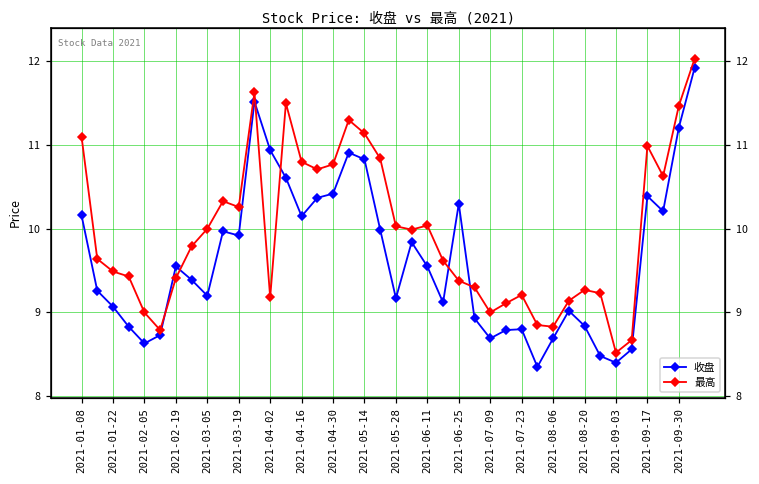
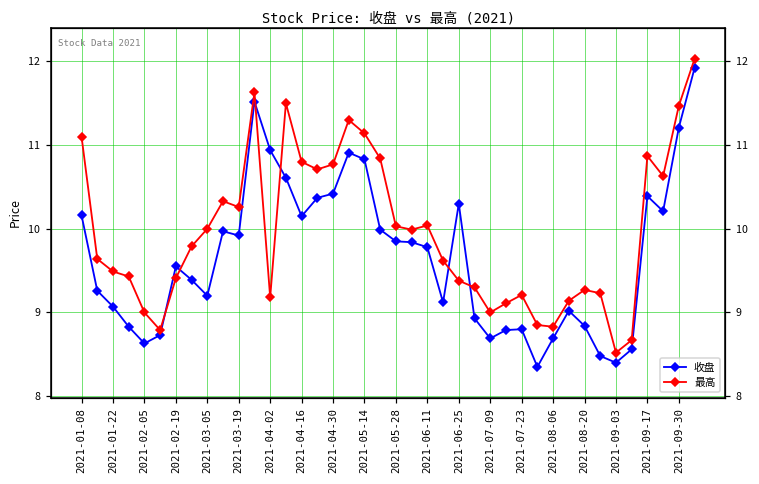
  {
    "收盘": {
      "2021-01-08": 10.2,
      "2021-01-22": 9.1,
      "2021-02-05": 8.6,
      "2021-02-19": 9.6,
      "2021-03-05": 9.2,
      "2021-03-19": 9.9,
      "2021-04-02": 10.9,
      "2021-04-16": 10.2,
      "2021-04-30": 10.4,
      "2021-05-14": 10.8,
-     "2021-05-28": 9.2,
-     "2021-06-11": 9.6,
+     "2021-05-28": 9.9,
+     "2021-06-11": 9.8,
      "2021-06-25": 10.3,
      "2021-07-09": 8.7,
      "2021-07-23": 8.8,
      "2021-08-06": 8.7,
      "2021-08-20": 8.8,
      "2021-09-03": 8.4,
      "2021-09-17": 10.4,
      "2021-09-30": 11.2
    },
    "最高": {
      "2021-01-08": 11.1,
      "2021-01-22": 9.5,
      "2021-02-05": 9.0,
      "2021-02-19": 9.4,
      "2021-03-05": 10.0,
      "2021-03-19": 10.3,
      "2021-04-02": 9.2,
      "2021-04-16": 10.8,
      "2021-04-30": 10.8,
      "2021-05-14": 11.1,
      "2021-05-28": 10.0,
      "2021-06-11": 10.0,
      "2021-06-25": 9.4,
      "2021-07-09": 9.0,
      "2021-07-23": 9.2,
      "2021-08-06": 8.8,
      "2021-08-20": 9.3,
      "2021-09-03": 8.5,
-     "2021-09-17": 11.0,
+     "2021-09-17": 10.9,
      "2021-09-30": 11.5
    }
  }
